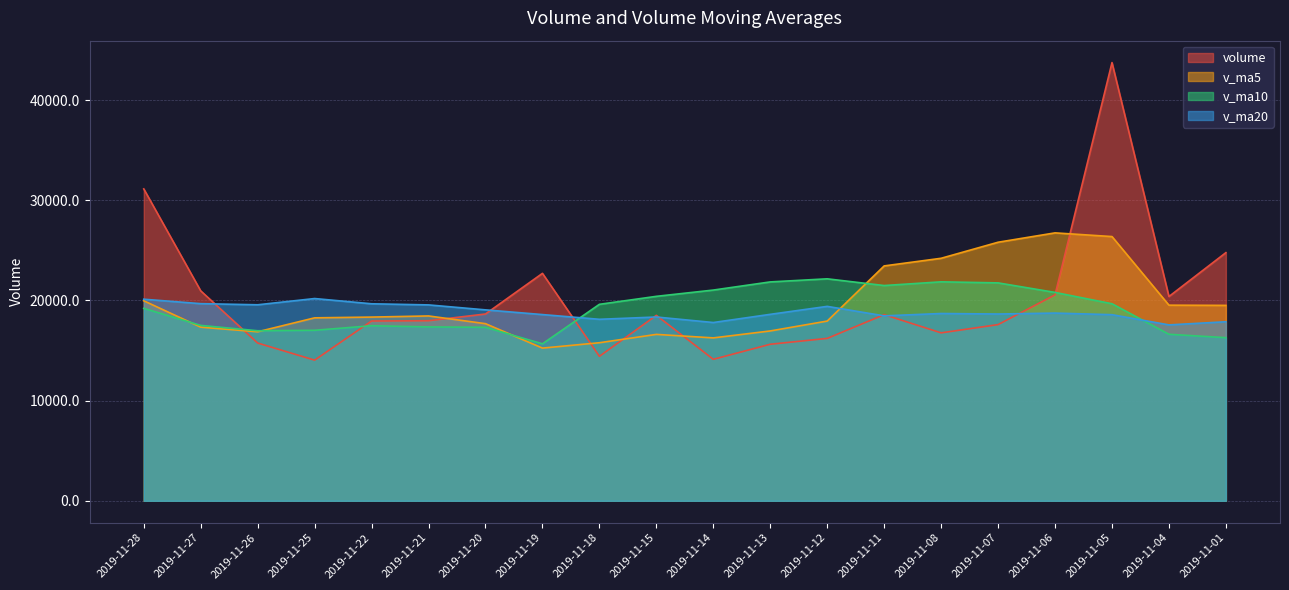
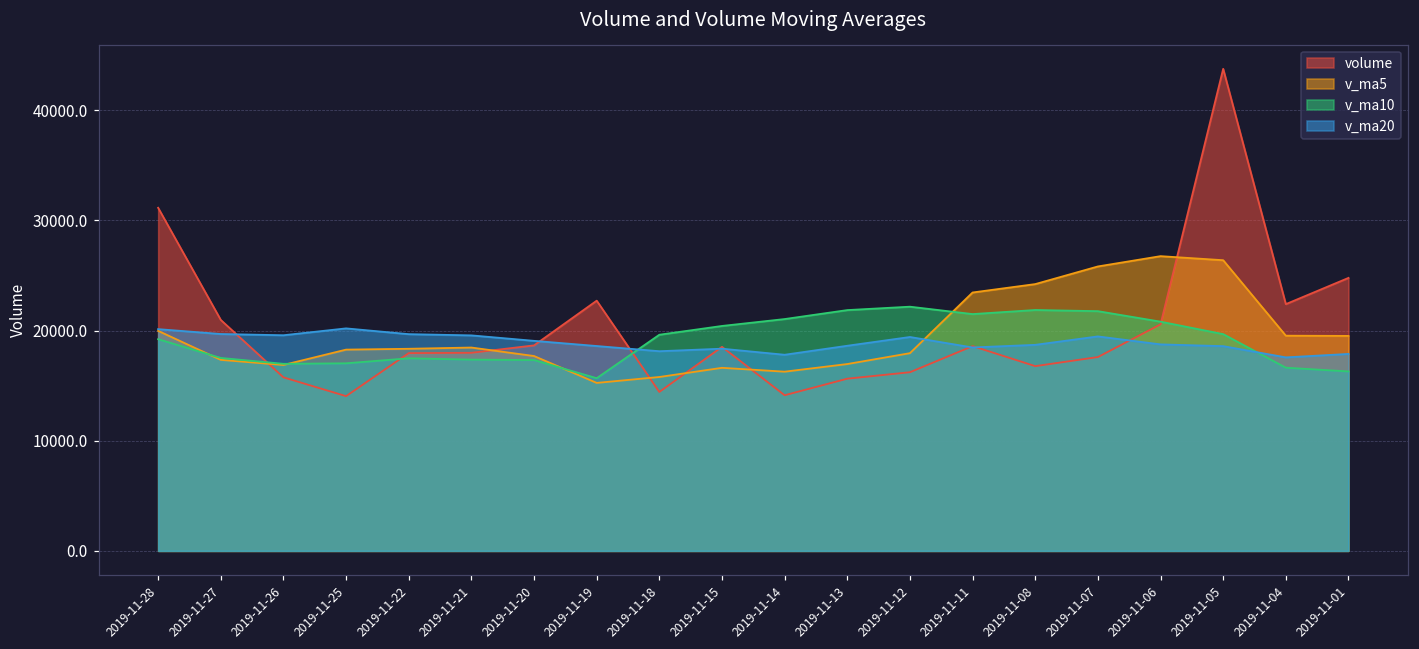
  {
    "volume": {
      "2019-11-28": 31100,
      "2019-11-27": 21000,
      "2019-11-26": 15800,
      "2019-11-25": 14000,
      "2019-11-22": 18000,
      "2019-11-21": 18000,
      "2019-11-20": 18700,
      "2019-11-19": 22700,
      "2019-11-18": 14400,
      "2019-11-14": 14100,
      "2019-11-13": 15600,
      "2019-11-12": 16200,
      "2019-11-08": 16800,
      "2019-11-07": 17600,
      "2019-11-05": 43800,
-     "2019-11-04": 20400,
+     "2019-11-04": 22400,
      "2019-11-01": 24800
    },
    "v_ma5": {
      "2019-11-25": 18300,
      "2019-11-22": 18300,
      "2019-11-21": 18500,
      "2019-11-20": 17700,
      "2019-11-19": 15200,
      "2019-11-18": 15800,
      "2019-11-15": 16600,
      "2019-11-14": 16300,
      "2019-11-13": 17000,
      "2019-11-12": 17900,
      "2019-11-11": 23500,
      "2019-11-08": 24200,
      "2019-11-07": 25800,
      "2019-11-06": 26800,
      "2019-11-05": 26400,
      "2019-11-04": 19500,
      "2019-11-01": 19500
    },
    "v_ma10": {
      "2019-11-28": 19200,
      "2019-11-25": 17000,
      "2019-11-22": 17500,
      "2019-11-21": 17400,
      "2019-11-20": 17300,
      "2019-11-19": 15700,
      "2019-11-18": 19600,
      "2019-11-15": 20400,
      "2019-11-14": 21000,
      "2019-11-13": 21900,
      "2019-11-12": 22200,
      "2019-11-11": 21500,
      "2019-11-08": 21900,
      "2019-11-07": 21800,
      "2019-11-05": 19700,
      "2019-11-04": 16600,
      "2019-11-01": 16300
    },
    "v_ma20": {
      "2019-11-27": 19700,
      "2019-11-26": 19600,
      "2019-11-25": 20200,
      "2019-11-22": 19700,
      "2019-11-21": 19600,
      "2019-11-20": 19100,
      "2019-11-19": 18600,
      "2019-11-18": 18100,
      "2019-11-14": 17800,
      "2019-11-13": 18600,
      "2019-11-12": 19400,
      "2019-11-08": 18700,
-     "2019-11-07": 18600,
+     "2019-11-07": 19500,
      "2019-11-06": 18700,
      "2019-11-05": 18600,
      "2019-11-04": 17600,
      "2019-11-01": 17900
    }
  }
